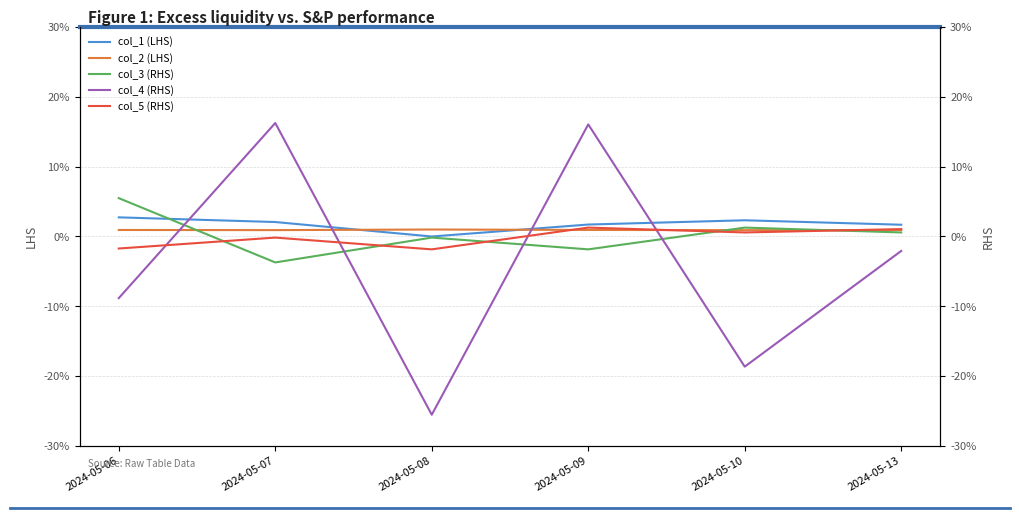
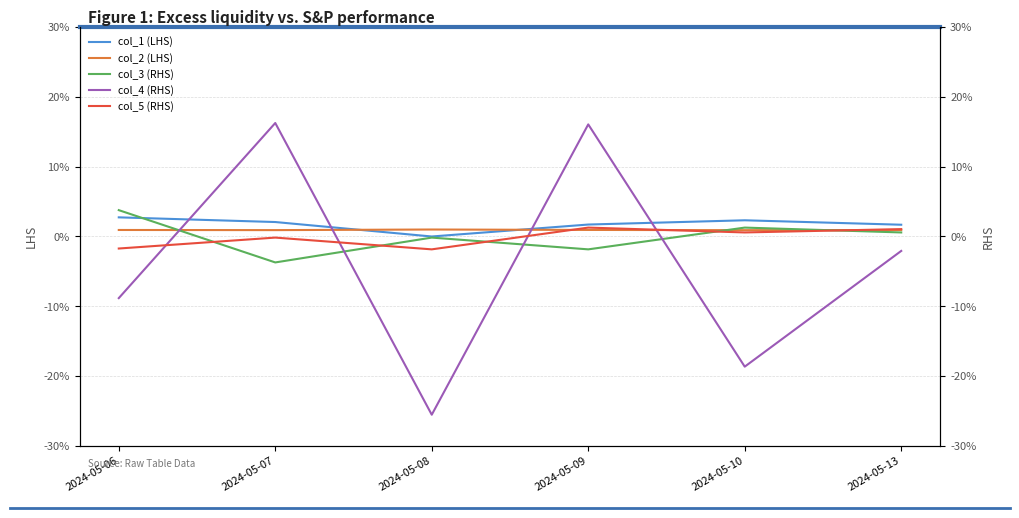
  {
    "col_1 (LHS)": {
      "2024-05-06": "3%",
      "2024-05-07": "2%",
      "2024-05-08": "0%",
      "2024-05-09": "2%",
      "2024-05-10": "2%",
      "2024-05-13": "2%"
    },
    "col_3 (RHS)": {
-     "2024-05-06": "5%",
+     "2024-05-06": "4%",
      "2024-05-07": "-4%",
      "2024-05-08": "0%",
      "2024-05-09": "-2%",
      "2024-05-10": "1%",
      "2024-05-13": "1%"
    },
    "col_4 (RHS)": {
      "2024-05-06": "-9%",
      "2024-05-07": "16%",
      "2024-05-08": "-26%",
      "2024-05-09": "16%",
      "2024-05-10": "-19%",
      "2024-05-13": "-2%"
    }
  }
